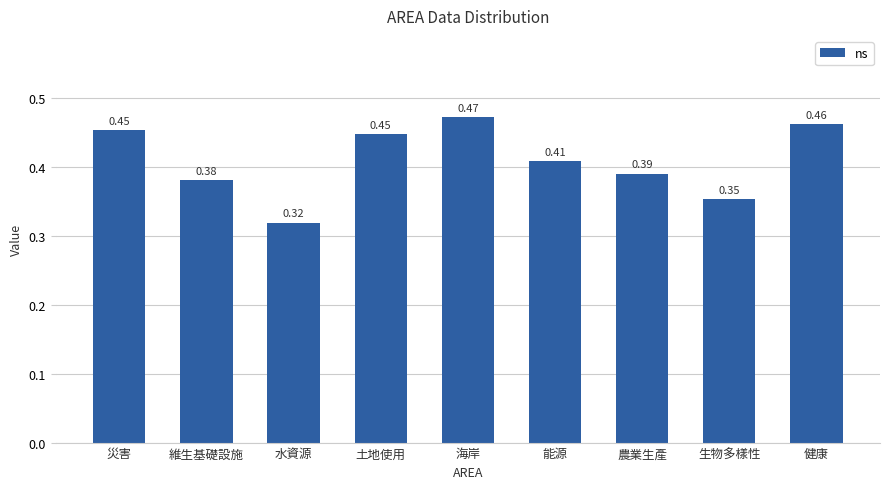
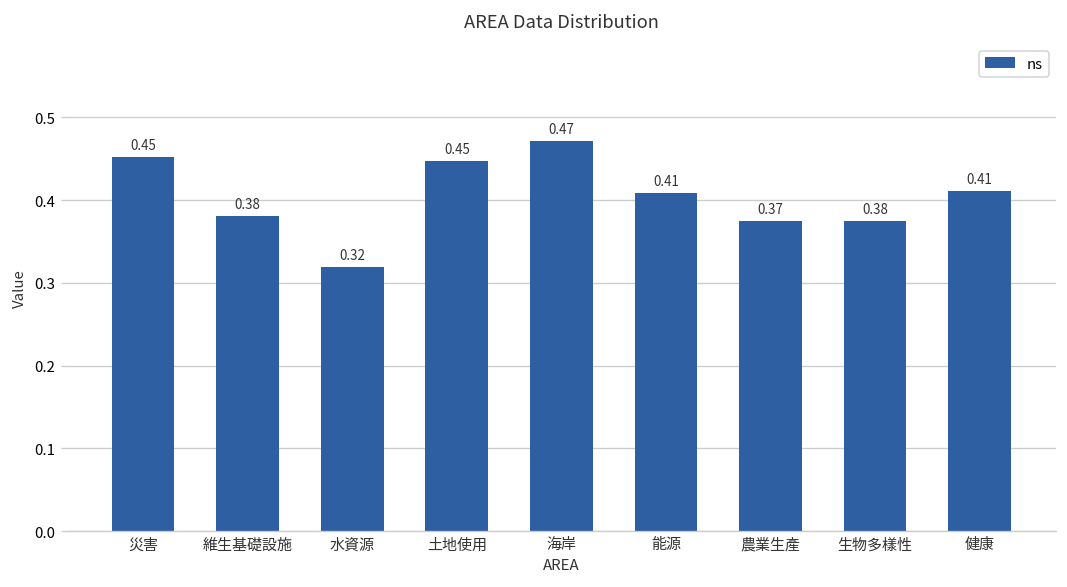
  {
    "災害": 0.45,
    "維生基礎設施": 0.38,
    "水資源": 0.32,
    "土地使用": 0.45,
    "海岸": 0.47,
    "能源": 0.41,
-   "農業生產": 0.39,
-   "生物多樣性": 0.35,
-   "健康": 0.46
+   "農業生產": 0.37,
+   "生物多樣性": 0.38,
+   "健康": 0.41
  }
